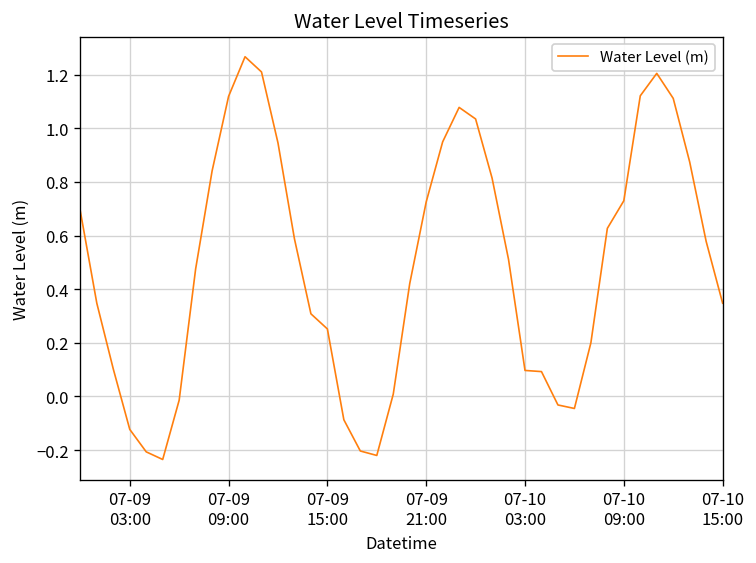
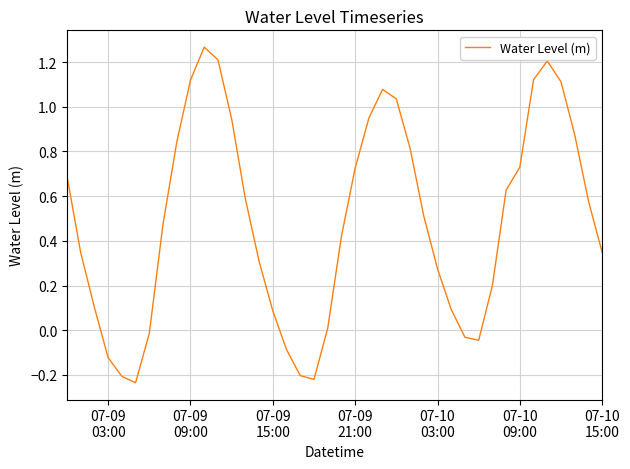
  {
    "07-09 03:00": -0.12,
    "07-09 09:00": 1.12,
-   "07-09 15:00": 0.25,
+   "07-09 15:00": 0.09,
    "07-09 21:00": 0.73,
-   "07-10 03:00": 0.10,
+   "07-10 03:00": 0.28,
    "07-10 09:00": 0.73,
    "07-10 15:00": 0.35
  }
